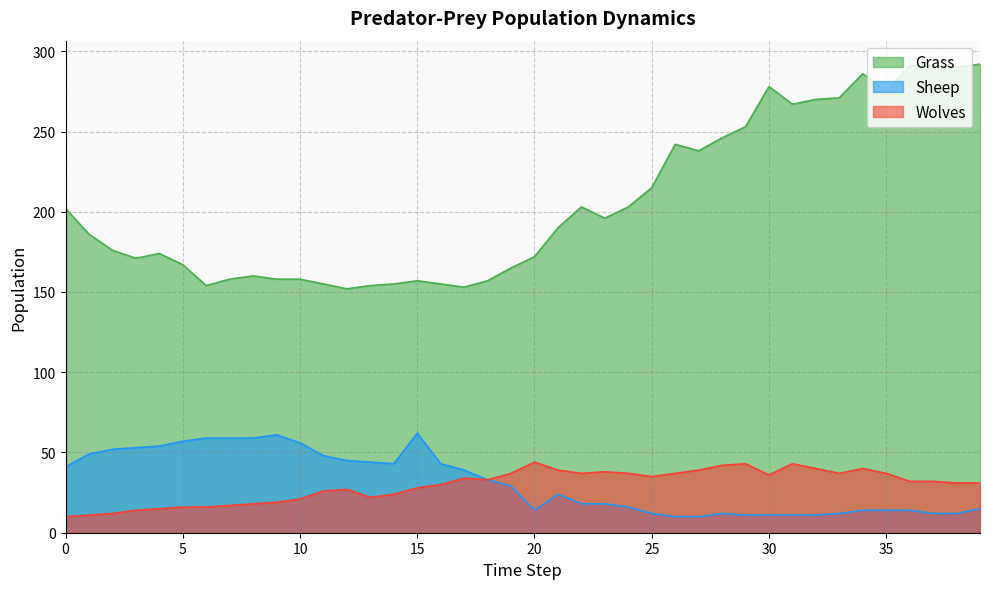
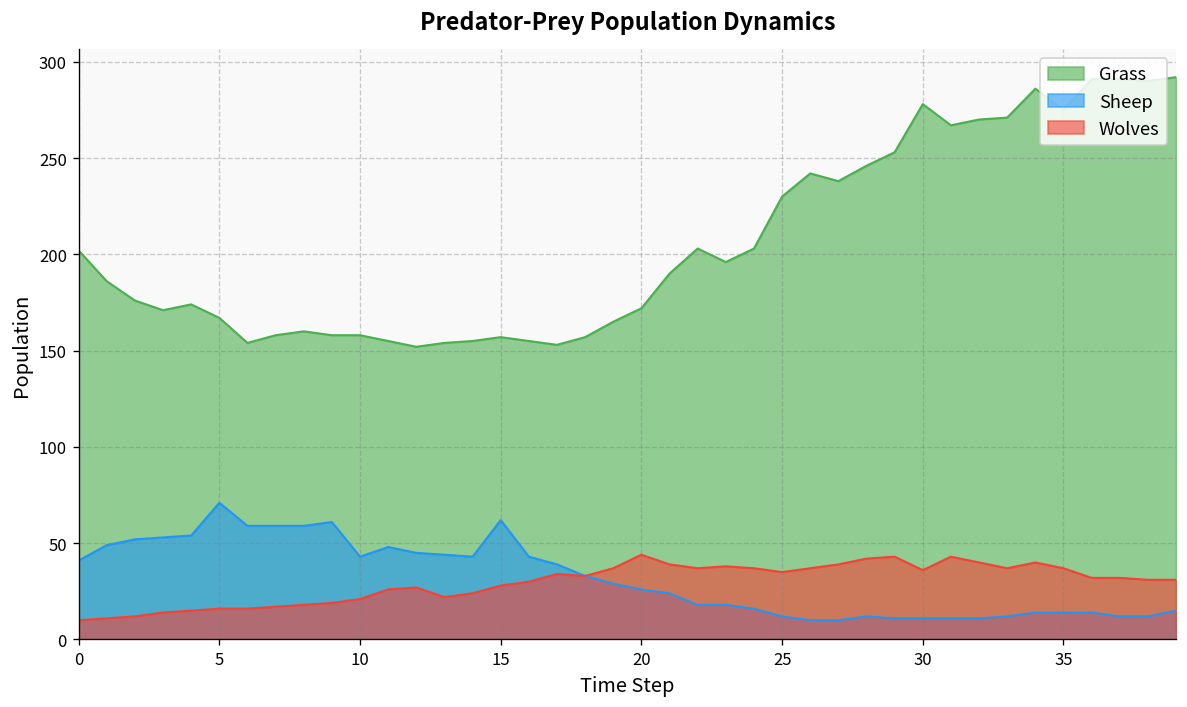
  {
    "Grass": {
      "0": 202,
      "5": 167,
      "10": 158,
      "15": 157,
      "20": 172,
-     "25": 215,
+     "25": 230,
      "30": 278
    },
    "Sheep": {
      "0": 41,
-     "5": 57,
-     "10": 56,
+     "5": 71,
+     "10": 43,
      "15": 62,
-     "20": 14,
+     "20": 26,
      "25": 12,
      "30": 11,
      "35": 14
    },
    "Wolves": {
      "0": 10,
      "5": 16,
      "10": 21,
      "15": 28,
      "20": 44,
      "25": 35,
      "30": 36,
      "35": 37
    }
  }
